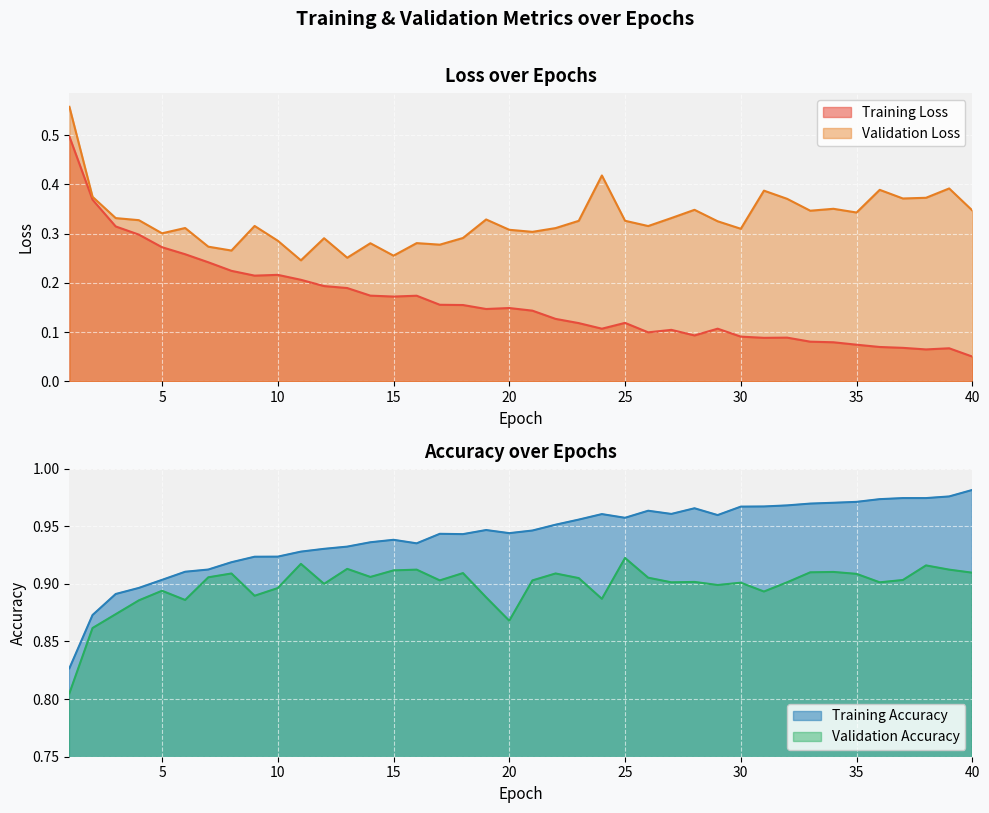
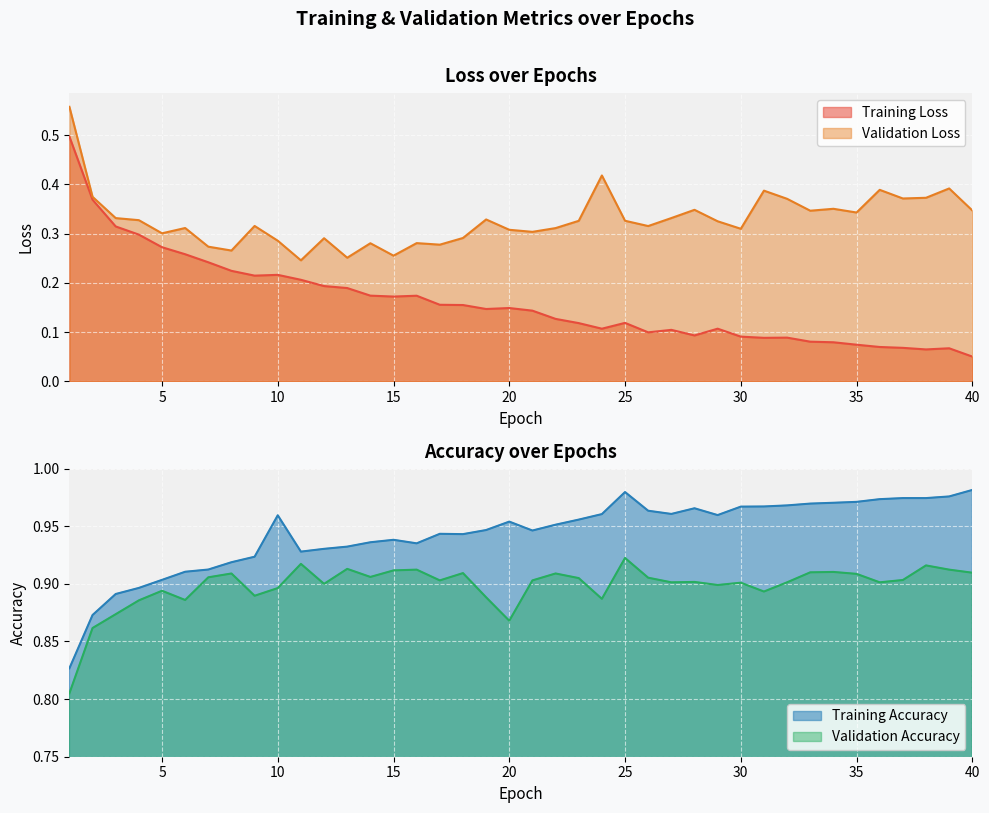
  {
    "Accuracy over Epochs": {
      "Training Accuracy": {
        "5": 0.903,
-       "10": 0.924,
+       "10": 0.960,
        "15": 0.938,
-       "20": 0.944,
-       "25": 0.957,
+       "20": 0.954,
+       "25": 0.980,
        "30": 0.967,
        "35": 0.971,
        "40": 0.981
      },
      "Validation Accuracy": {
        "5": 0.894,
        "10": 0.896,
        "15": 0.912,
        "20": 0.868,
        "25": 0.922,
        "30": 0.901,
        "35": 0.909,
        "40": 0.910
      }
    }
  }
